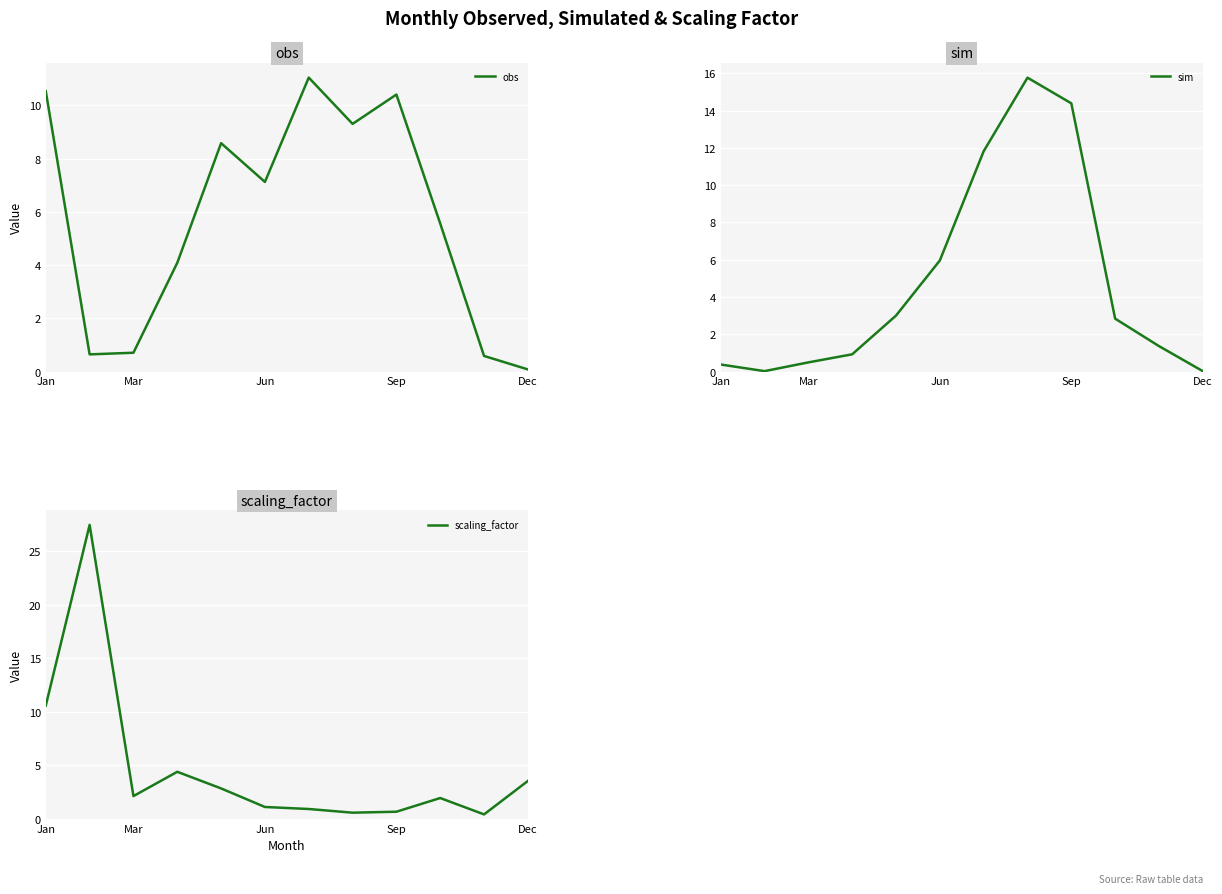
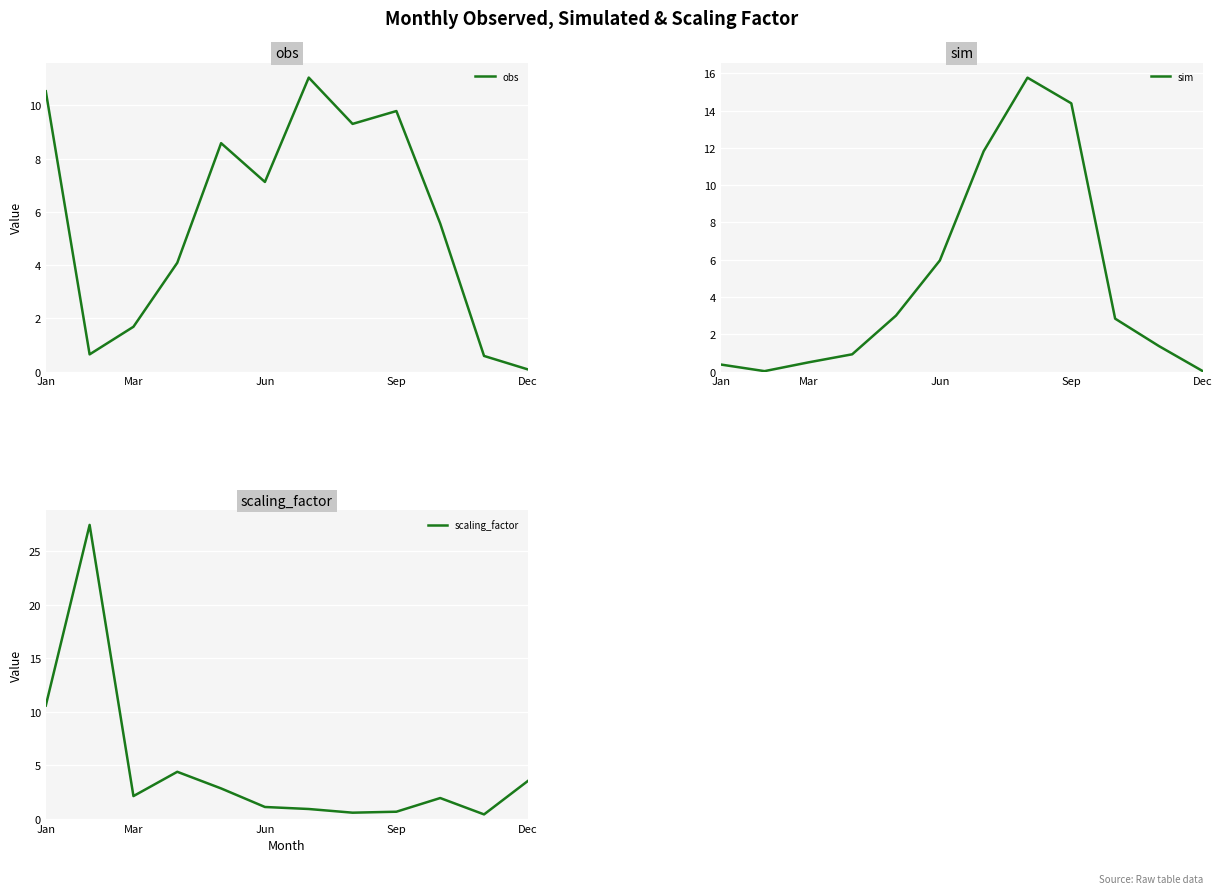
  {
    "obs": {
      "Jan": 10.5,
-     "Mar": 0.7,
+     "Mar": 1.7,
      "Jun": 7.1,
-     "Sep": 10.4,
+     "Sep": 9.8,
      "Dec": 0.1
    },
    "sim": {
      "Jan": 0.4,
      "Mar": 0.5,
      "Jun": 6.0,
      "Sep": 14.4,
      "Dec": 0.0
    },
    "scaling_factor": {
      "Jan": 10.6,
      "Mar": 2.1,
      "Jun": 1.1,
      "Sep": 0.7,
      "Dec": 3.6
    }
  }
